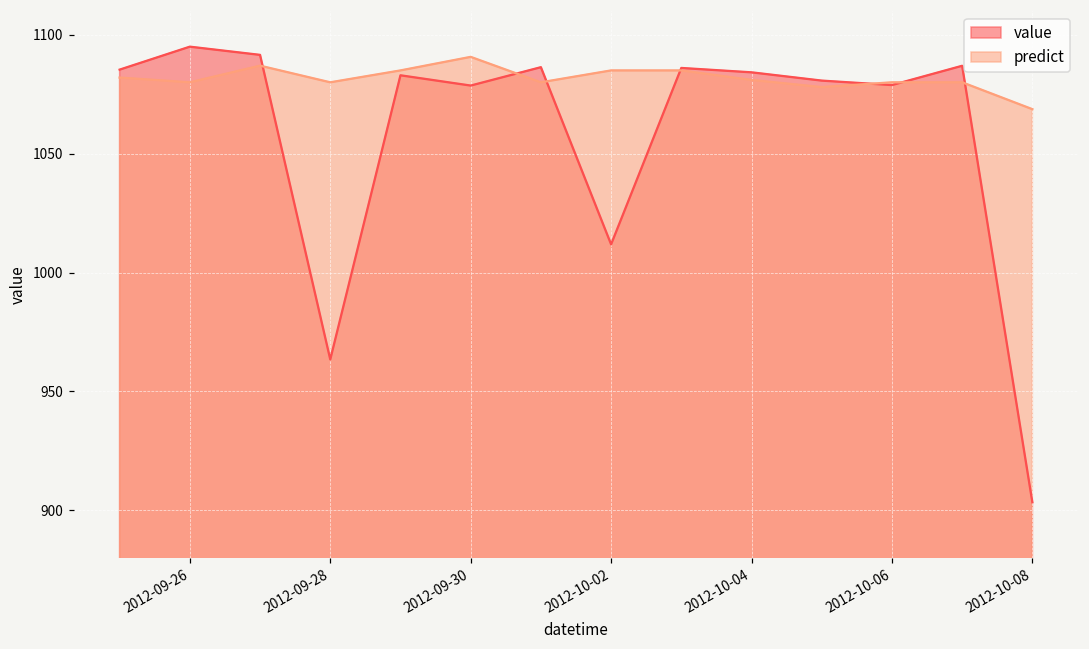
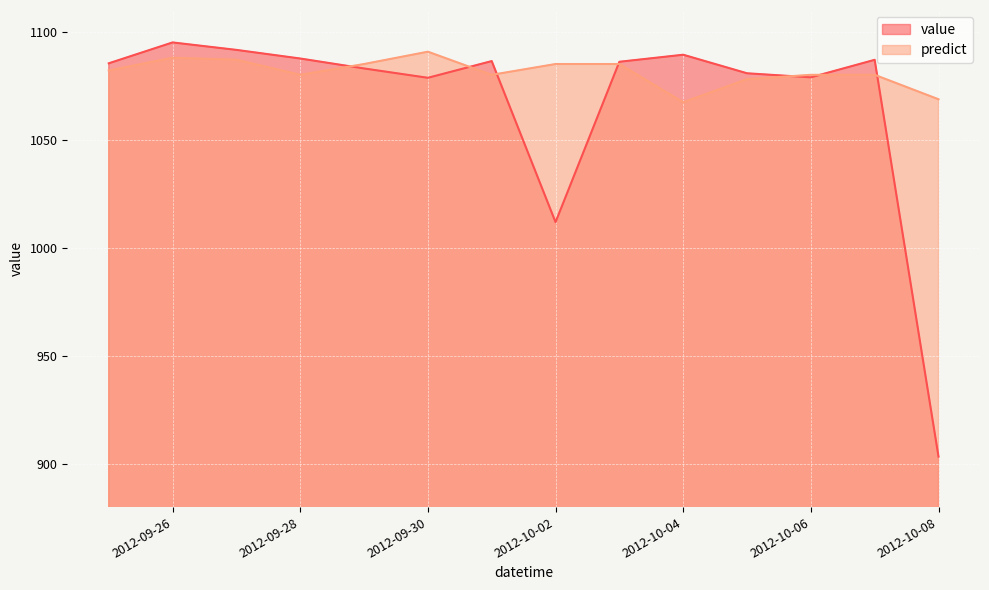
  {
    "value": {
      "2012-09-26": 1095,
-     "2012-09-28": 963,
+     "2012-09-28": 1088,
      "2012-09-30": 1079,
      "2012-10-02": 1012,
-     "2012-10-04": 1084,
+     "2012-10-04": 1089,
      "2012-10-08": 903
    },
    "predict": {
-     "2012-09-26": 1080,
+     "2012-09-26": 1088,
      "2012-09-28": 1080,
      "2012-09-30": 1091,
      "2012-10-02": 1085,
-     "2012-10-04": 1081,
+     "2012-10-04": 1067,
      "2012-10-08": 1069
    }
  }
